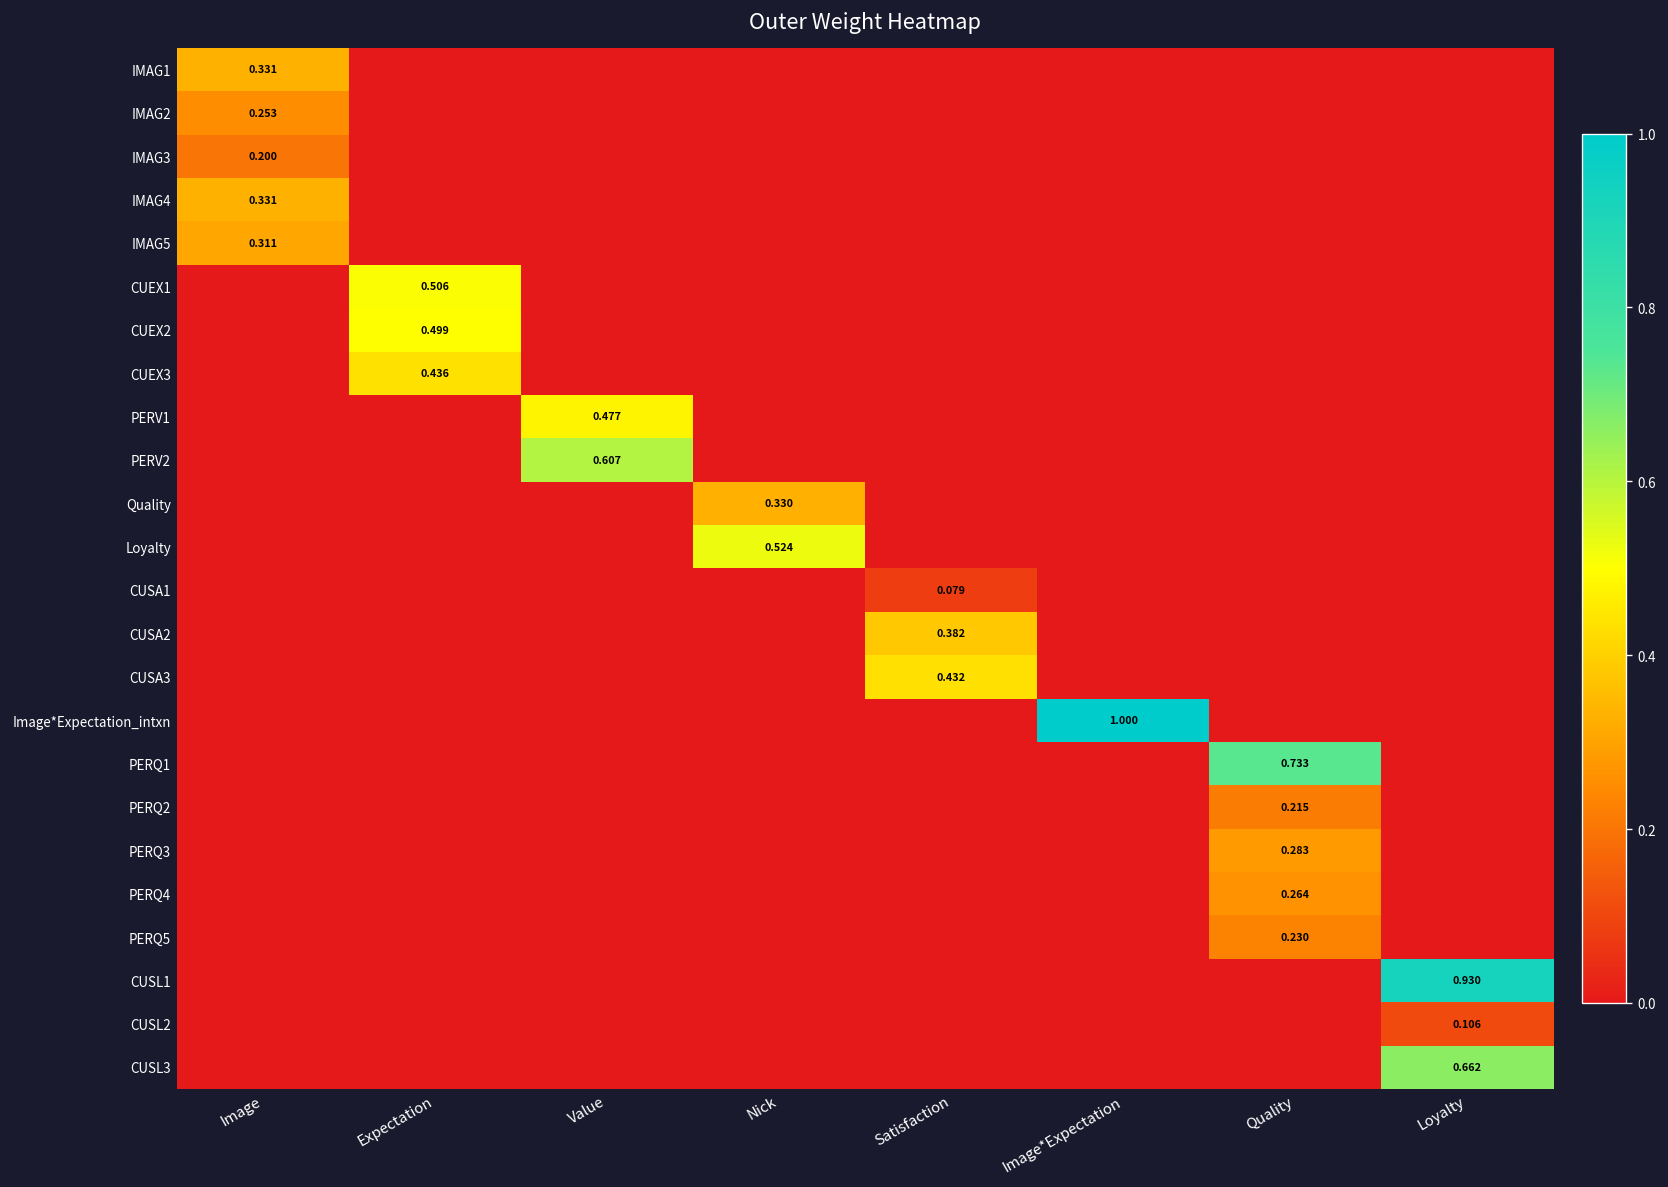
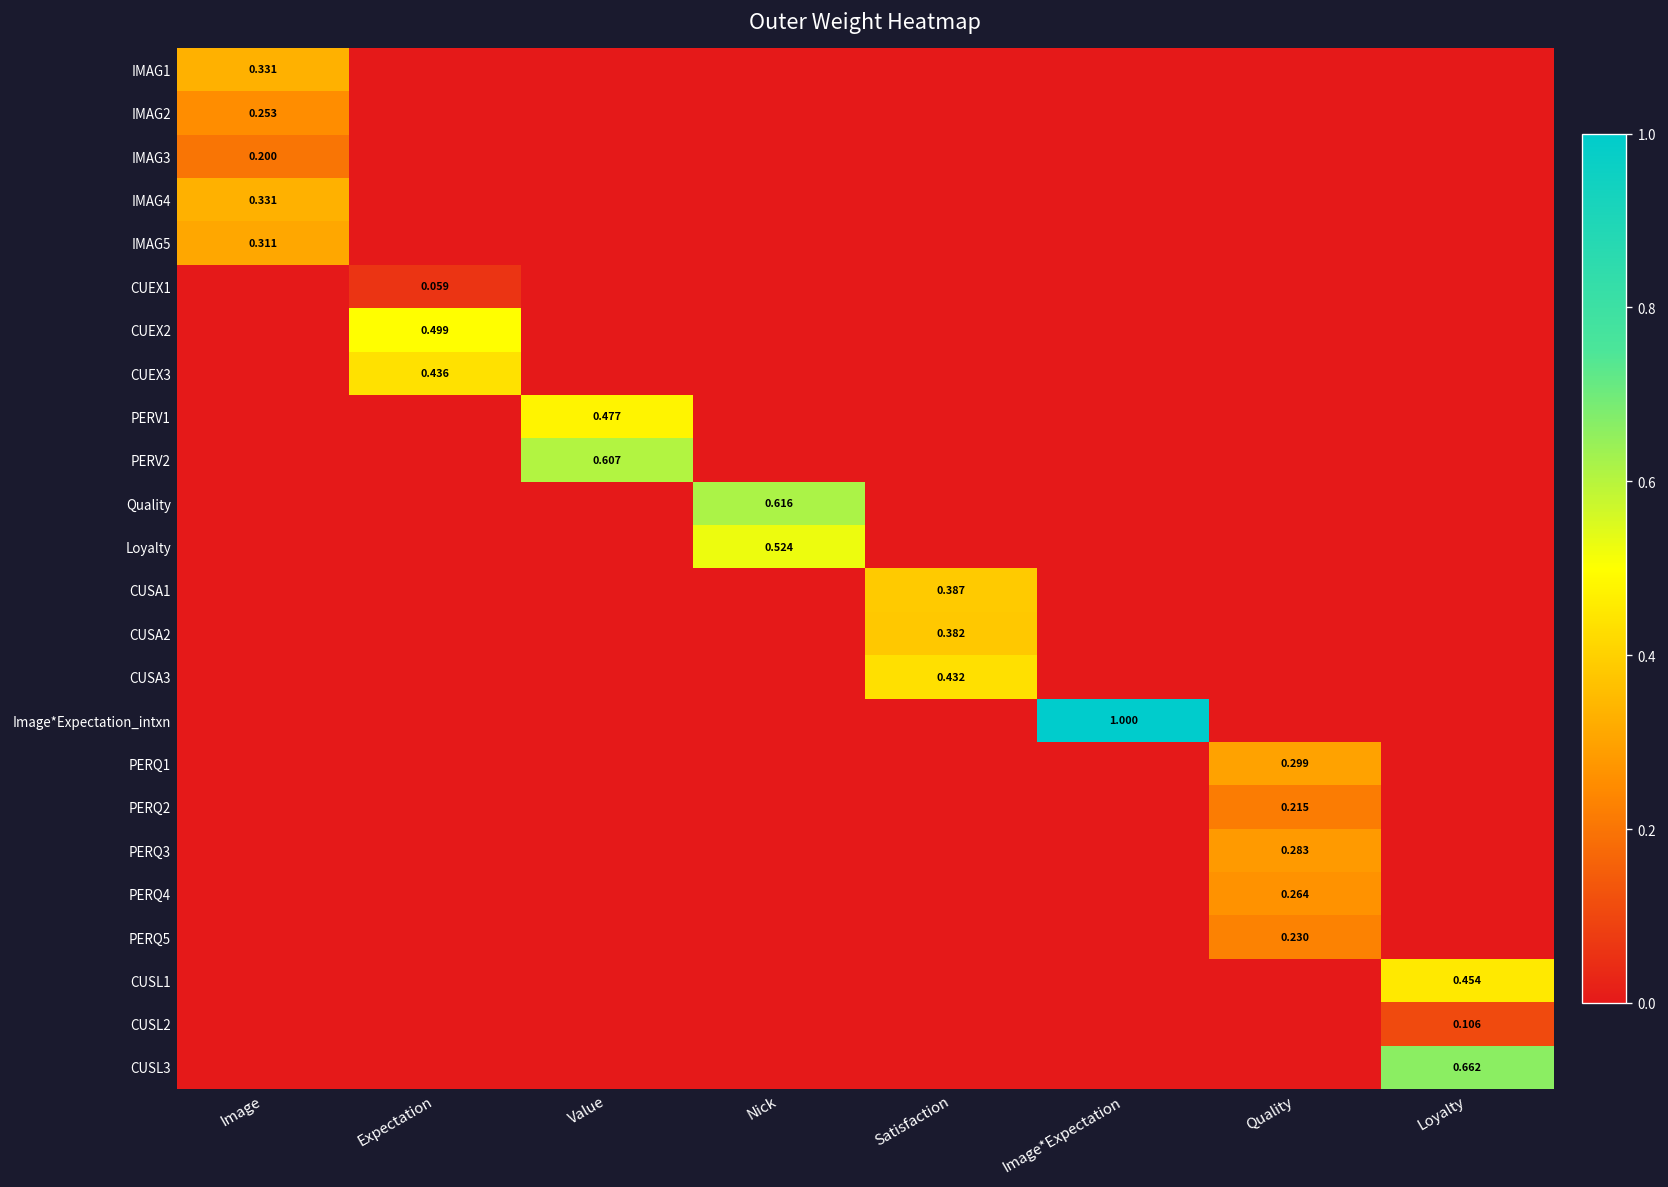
  {
    "IMAG1": {
      "Image": 0.331
    },
    "IMAG2": {
      "Image": 0.253
    },
    "IMAG3": {
      "Image": 0.200
    },
    "IMAG4": {
      "Image": 0.331
    },
    "IMAG5": {
      "Image": 0.311
    },
    "CUEX1": {
-     "Expectation": 0.506
+     "Expectation": 0.059
    },
    "CUEX2": {
      "Expectation": 0.499
    },
    "CUEX3": {
      "Expectation": 0.436
    },
    "PERV1": {
      "Value": 0.477
    },
    "PERV2": {
      "Value": 0.607
    },
    "Quality": {
-     "Nick": 0.330
+     "Nick": 0.616
    },
    "Loyalty": {
      "Nick": 0.524
    },
    "CUSA1": {
-     "Satisfaction": 0.079
+     "Satisfaction": 0.387
    },
    "CUSA2": {
      "Satisfaction": 0.382
    },
    "CUSA3": {
      "Satisfaction": 0.432
    },
    "Image*Expectation_intxn": {
      "Image*Expectation": 1.000
    },
    "PERQ1": {
-     "Quality": 0.733
+     "Quality": 0.299
    },
    "PERQ2": {
      "Quality": 0.215
    },
    "PERQ3": {
      "Quality": 0.283
    },
    "PERQ4": {
      "Quality": 0.264
    },
    "PERQ5": {
      "Quality": 0.230
    },
    "CUSL1": {
-     "Loyalty": 0.930
+     "Loyalty": 0.454
    },
    "CUSL2": {
      "Loyalty": 0.106
    },
    "CUSL3": {
      "Loyalty": 0.662
    }
  }
